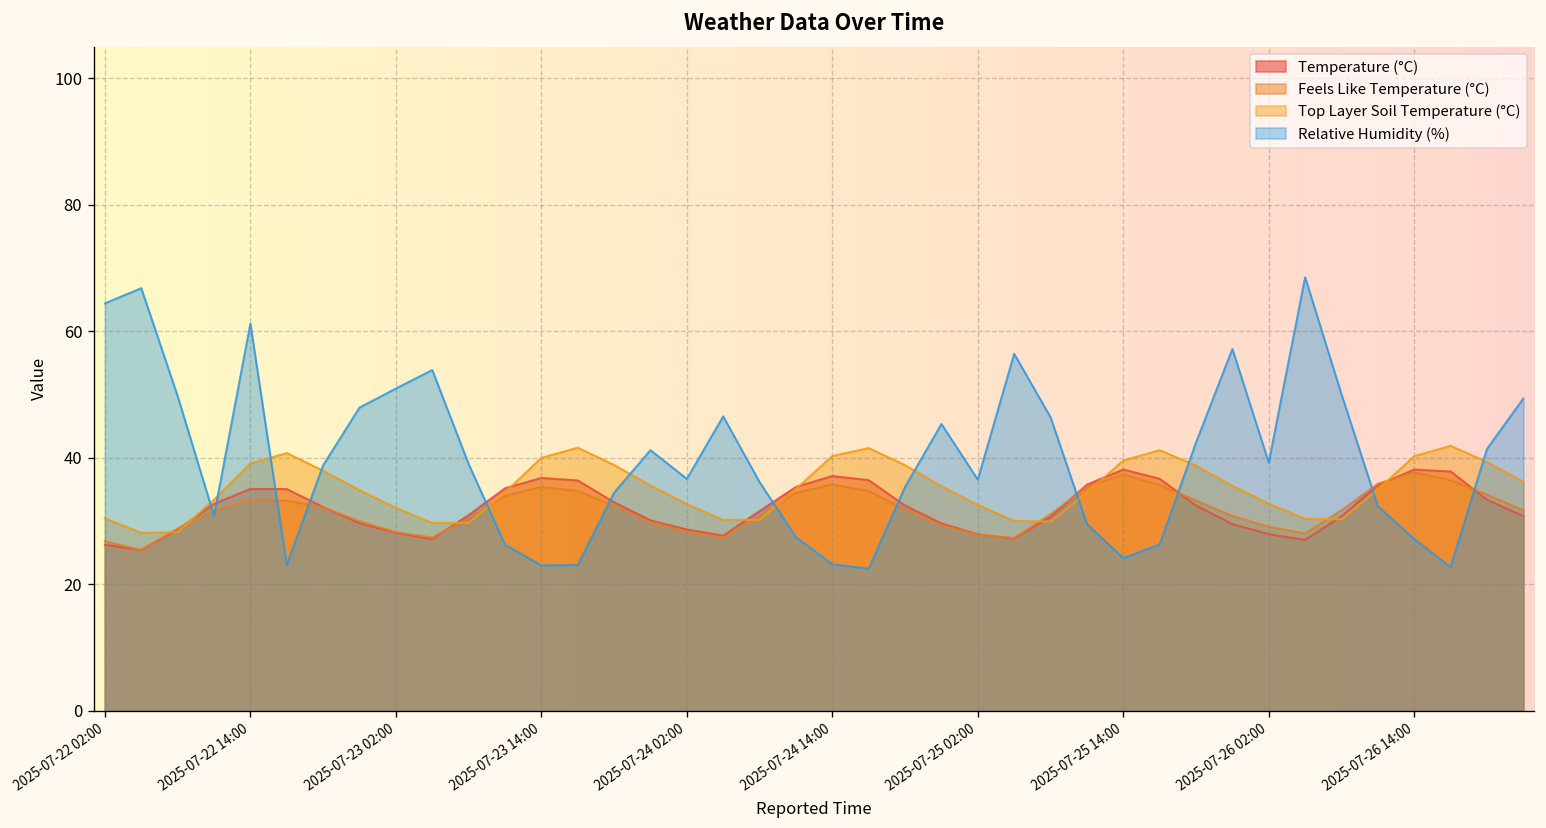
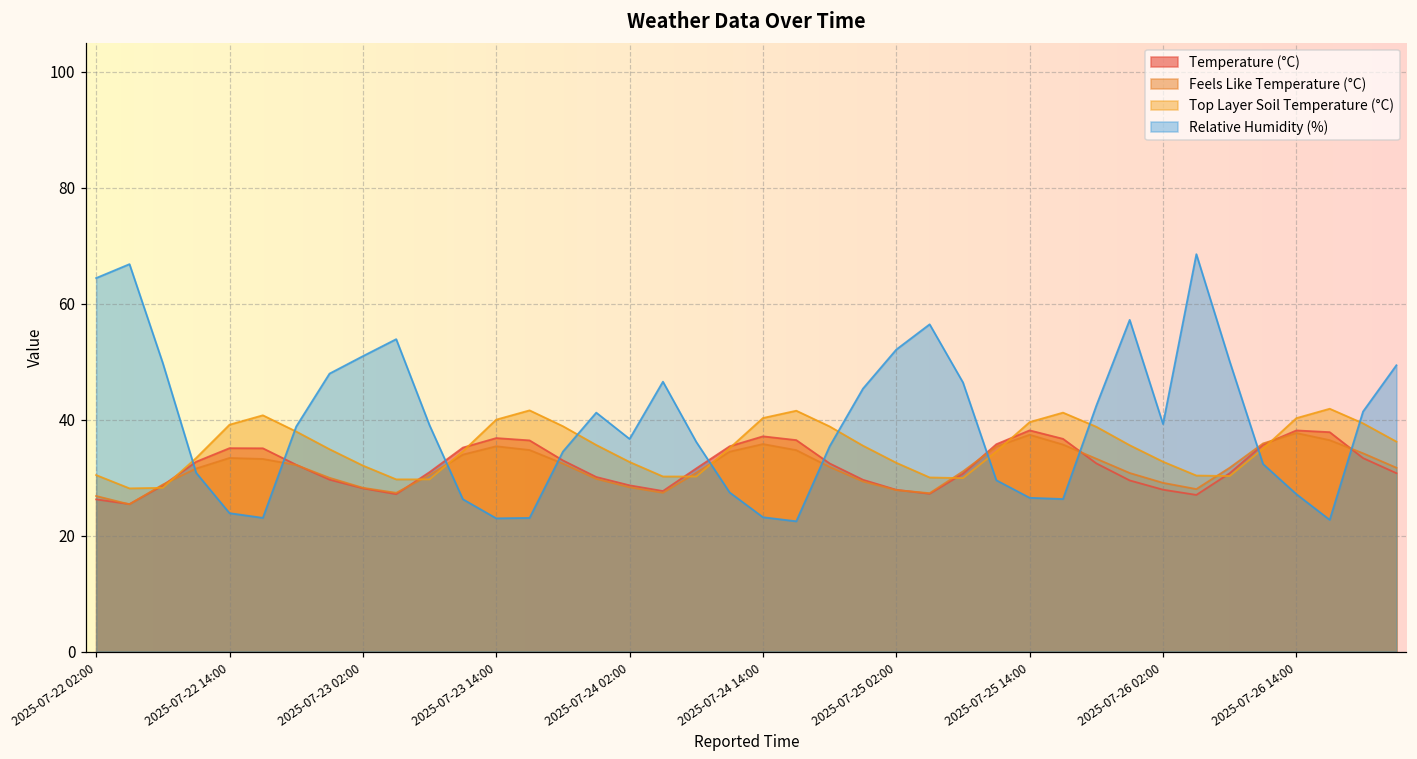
  {
    "Relative Humidity (%)": {
      "2025-07-22 02:00": 64,
-     "2025-07-22 14:00": 61,
+     "2025-07-22 14:00": 24,
      "2025-07-23 02:00": 51,
      "2025-07-23 14:00": 23,
      "2025-07-24 02:00": 37,
      "2025-07-24 14:00": 23,
-     "2025-07-25 02:00": 37,
-     "2025-07-25 14:00": 24,
+     "2025-07-25 02:00": 52,
+     "2025-07-25 14:00": 27,
      "2025-07-26 02:00": 39,
      "2025-07-26 14:00": 27
    }
  }
